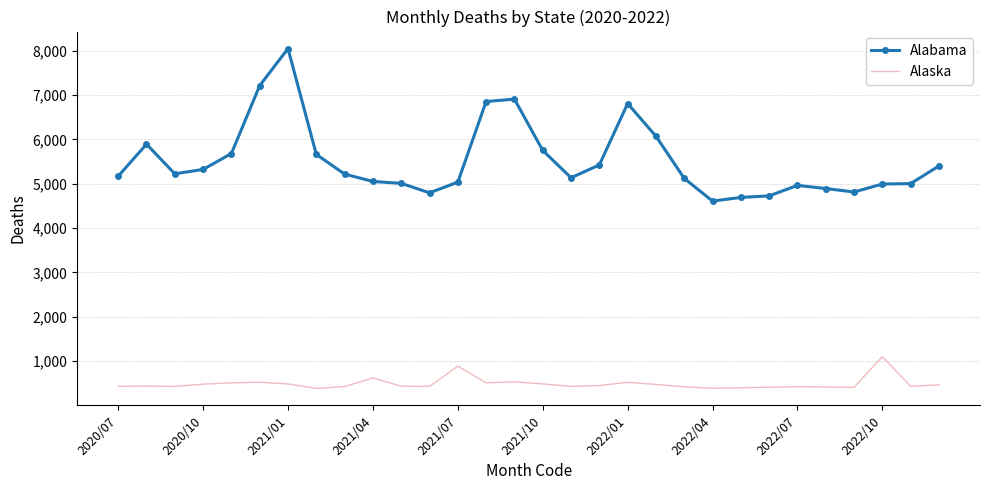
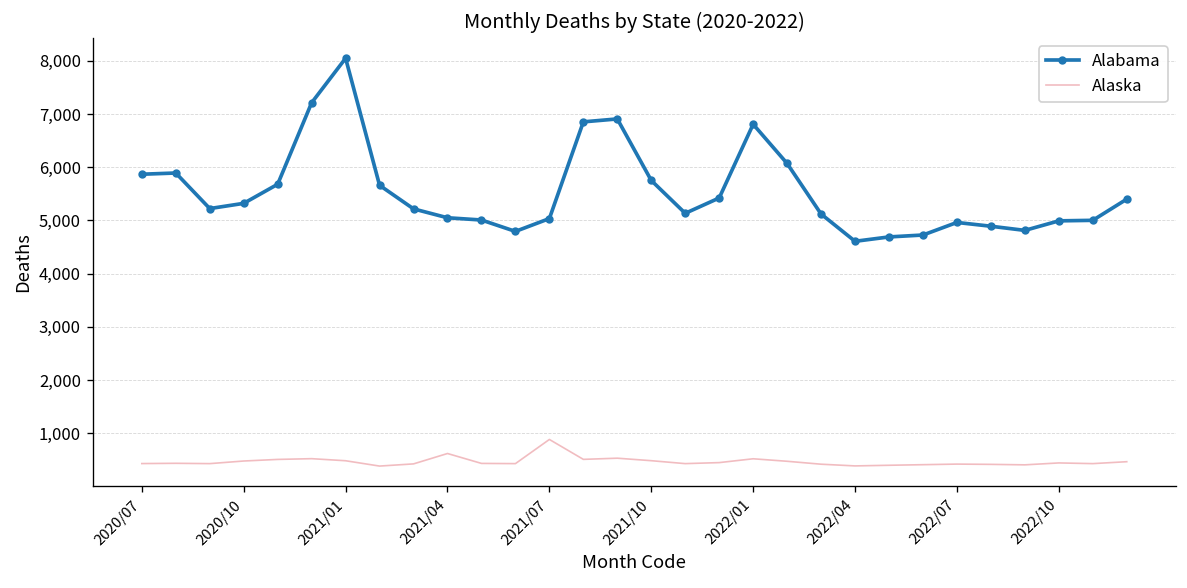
  {
    "Alabama": {
-     "2020/07": "5,200",
+     "2020/07": "5,900",
      "2020/10": "5,300",
      "2021/01": "8,000",
      "2021/04": "5,100",
      "2021/07": "5,000",
      "2021/10": "5,800",
      "2022/01": "6,800",
      "2022/04": "4,600",
      "2022/07": "5,000",
      "2022/10": "5,000"
    },
    "Alaska": {
      "2020/07": "400",
      "2020/10": "500",
      "2021/01": "500",
      "2021/04": "600",
      "2021/07": "900",
      "2021/10": "500",
      "2022/01": "500",
      "2022/04": "400",
      "2022/07": "400",
-     "2022/10": "1,100"
+     "2022/10": "400"
    }
  }
